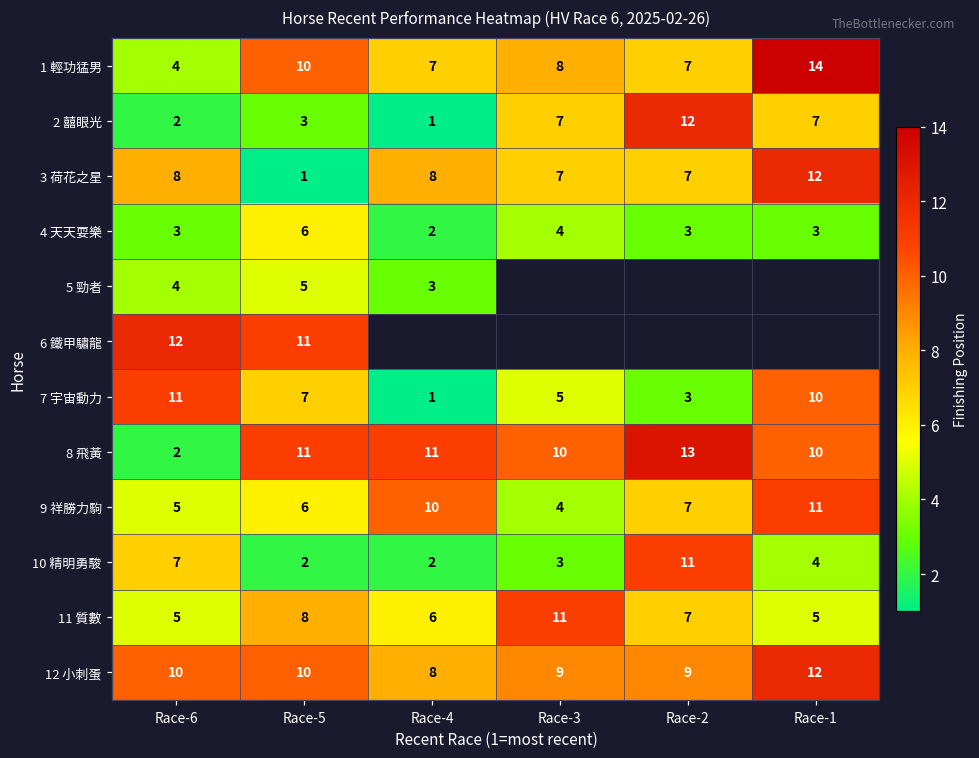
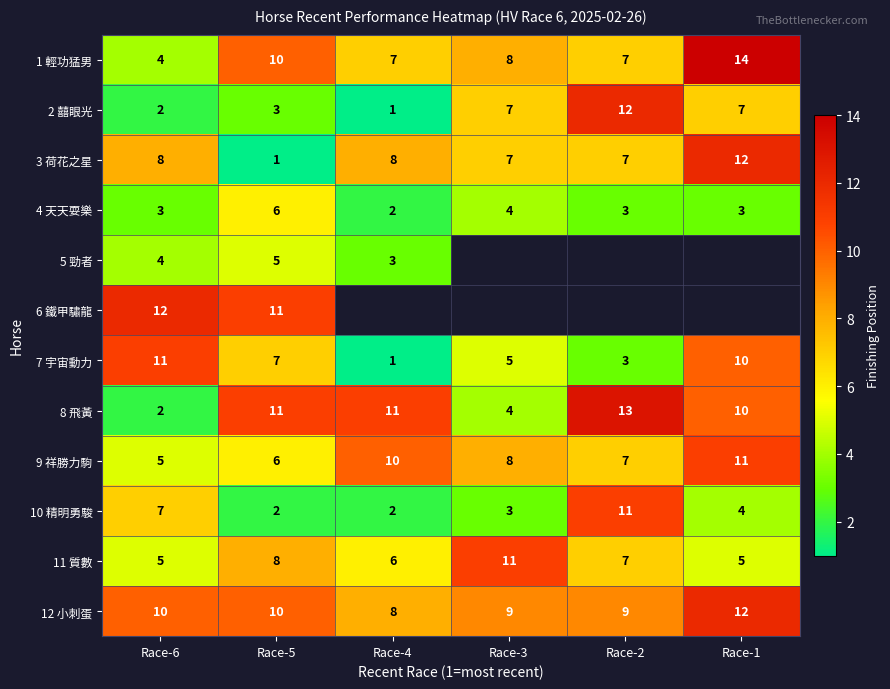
  {
    "1 輕功猛男": {
      "Race-6": 4,
      "Race-5": 10,
      "Race-4": 7,
      "Race-3": 8,
      "Race-2": 7,
      "Race-1": 14
    },
    "2 囍眼光": {
      "Race-6": 2,
      "Race-5": 3,
      "Race-4": 1,
      "Race-3": 7,
      "Race-2": 12,
      "Race-1": 7
    },
    "3 荷花之星": {
      "Race-6": 8,
      "Race-5": 1,
      "Race-4": 8,
      "Race-3": 7,
      "Race-2": 7,
      "Race-1": 12
    },
    "4 天天耍樂": {
      "Race-6": 3,
      "Race-5": 6,
      "Race-4": 2,
      "Race-3": 4,
      "Race-2": 3,
      "Race-1": 3
    },
    "5 勁者": {
      "Race-6": 4,
      "Race-5": 5,
      "Race-4": 3
    },
    "6 鐵甲驌龍": {
      "Race-6": 12,
      "Race-5": 11
    },
    "7 宇宙動力": {
      "Race-6": 11,
      "Race-5": 7,
      "Race-4": 1,
      "Race-3": 5,
      "Race-2": 3,
      "Race-1": 10
    },
    "8 飛黃": {
      "Race-6": 2,
      "Race-5": 11,
      "Race-4": 11,
-     "Race-3": 10,
+     "Race-3": 4,
      "Race-2": 13,
      "Race-1": 10
    },
    "9 祥勝力駒": {
      "Race-6": 5,
      "Race-5": 6,
      "Race-4": 10,
-     "Race-3": 4,
+     "Race-3": 8,
      "Race-2": 7,
      "Race-1": 11
    },
    "10 精明勇駿": {
      "Race-6": 7,
      "Race-5": 2,
      "Race-4": 2,
      "Race-3": 3,
      "Race-2": 11,
      "Race-1": 4
    },
    "11 質數": {
      "Race-6": 5,
      "Race-5": 8,
      "Race-4": 6,
      "Race-3": 11,
      "Race-2": 7,
      "Race-1": 5
    },
    "12 小刺蛋": {
      "Race-6": 10,
      "Race-5": 10,
      "Race-4": 8,
      "Race-3": 9,
      "Race-2": 9,
      "Race-1": 12
    }
  }
